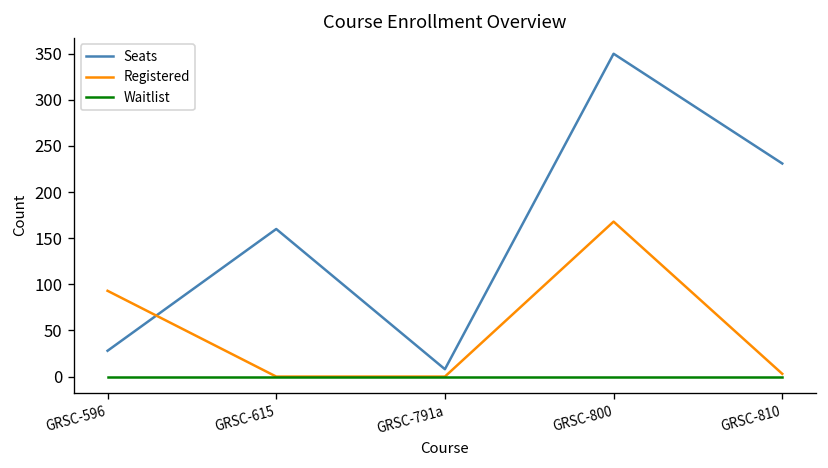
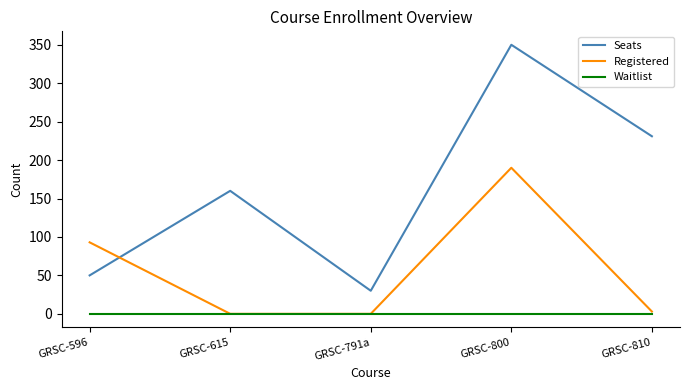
  {
    "Seats": {
-     "GRSC-596": 30,
+     "GRSC-596": 50,
      "GRSC-615": 160,
-     "GRSC-791a": 10,
+     "GRSC-791a": 30,
      "GRSC-800": 350,
      "GRSC-810": 230
    },
    "Registered": {
      "GRSC-596": 90,
-     "GRSC-800": 170
+     "GRSC-800": 190
    },
    "Waitlist": {
      "GRSC-596": 0,
      "GRSC-800": 0
    }
  }
